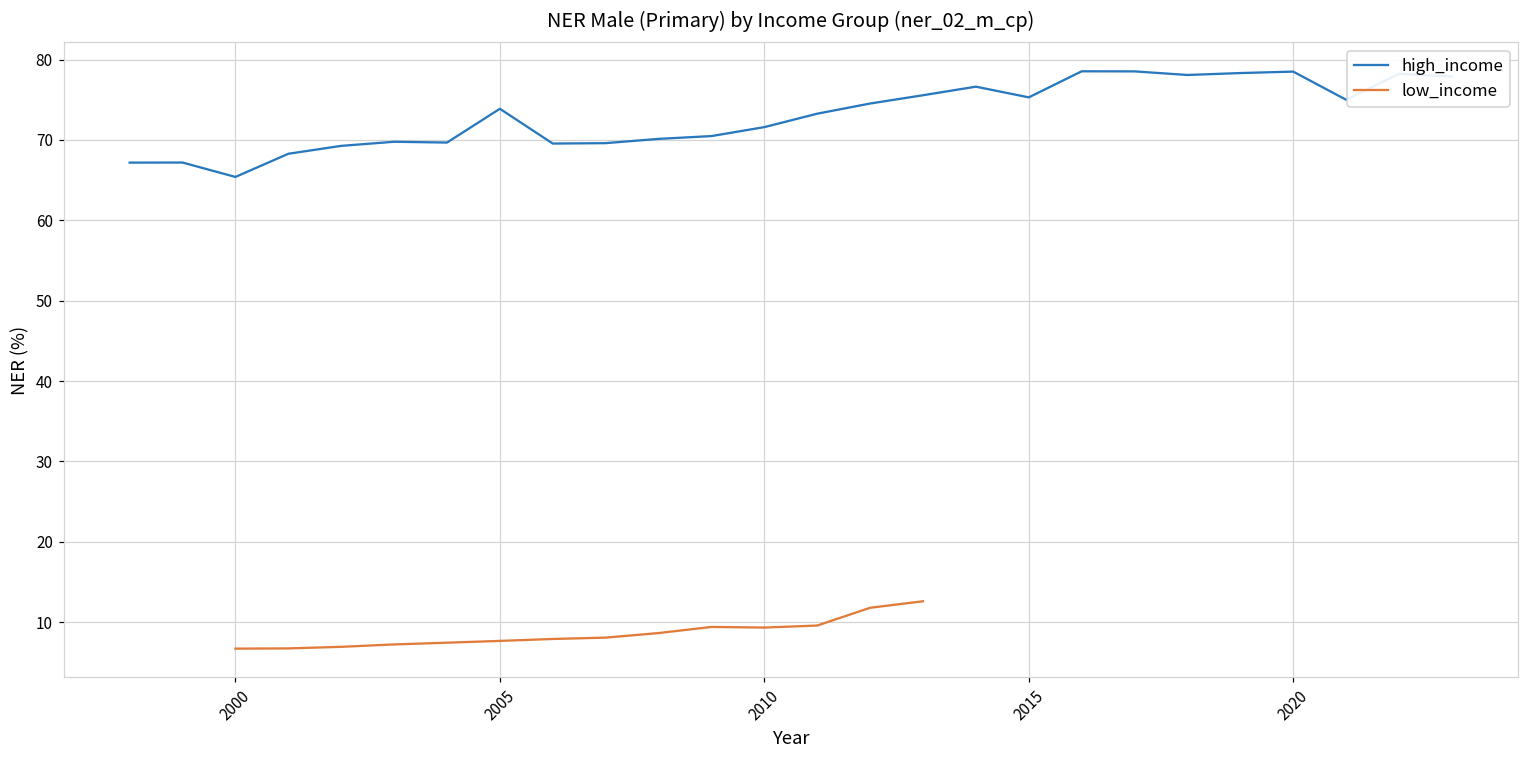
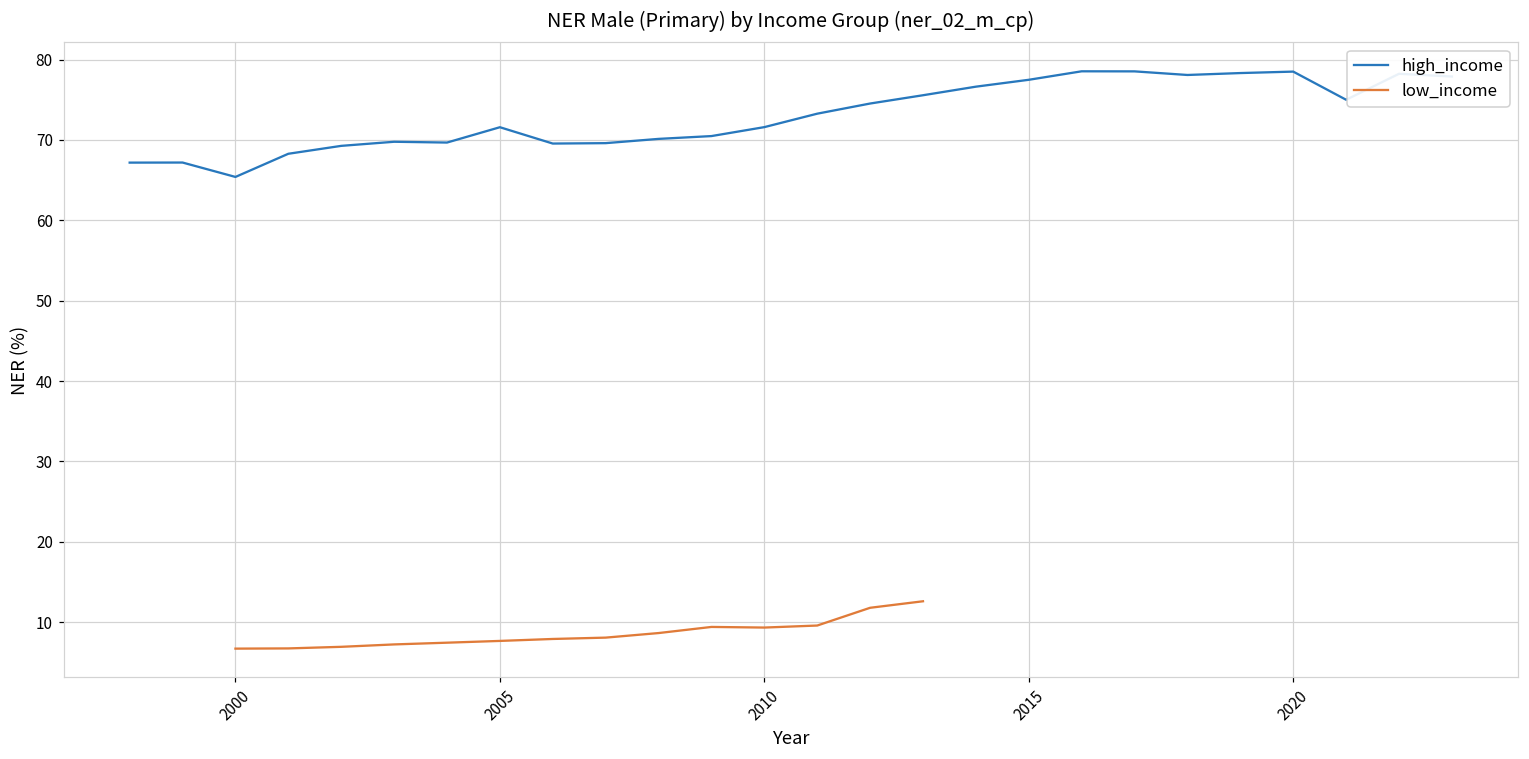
  {
    "high_income": {
      "2000": 65,
-     "2005": 74,
+     "2005": 72,
      "2010": 72,
-     "2015": 75,
+     "2015": 77,
      "2020": 78
    },
    "low_income": {
      "2000": 7,
      "2005": 8,
      "2010": 9
    }
  }
